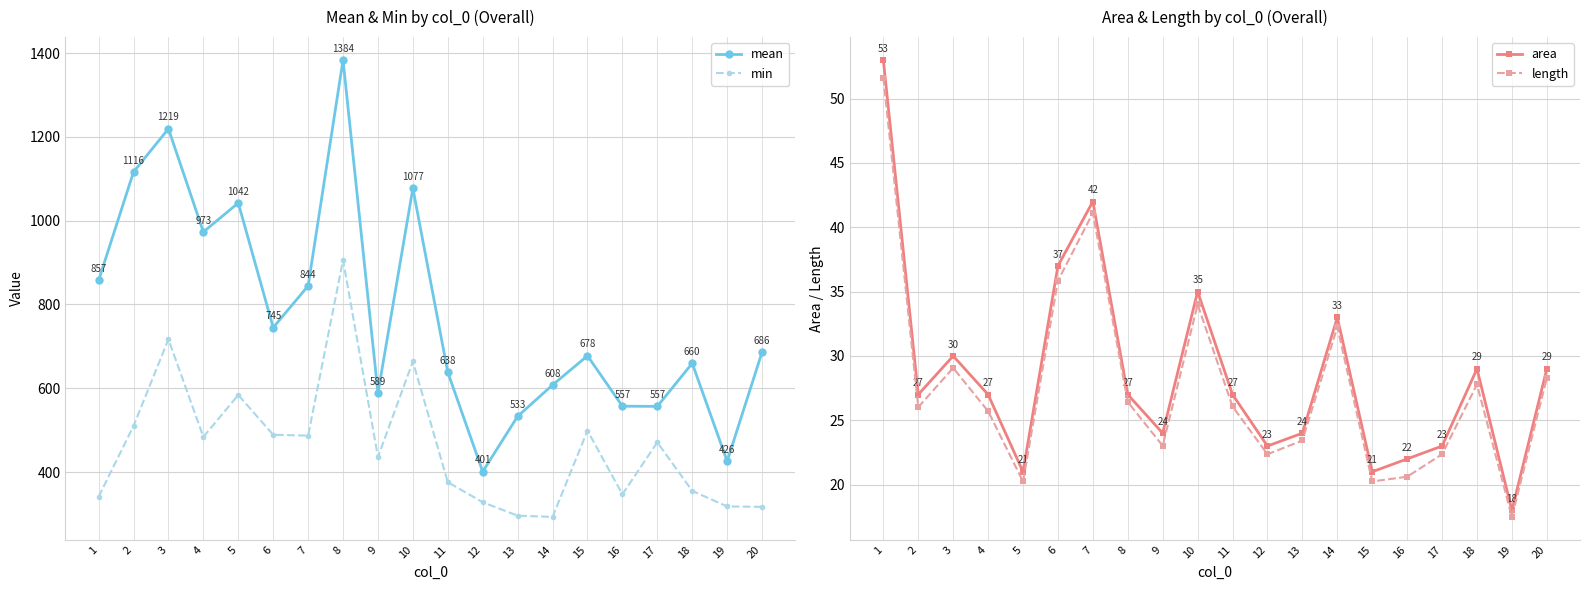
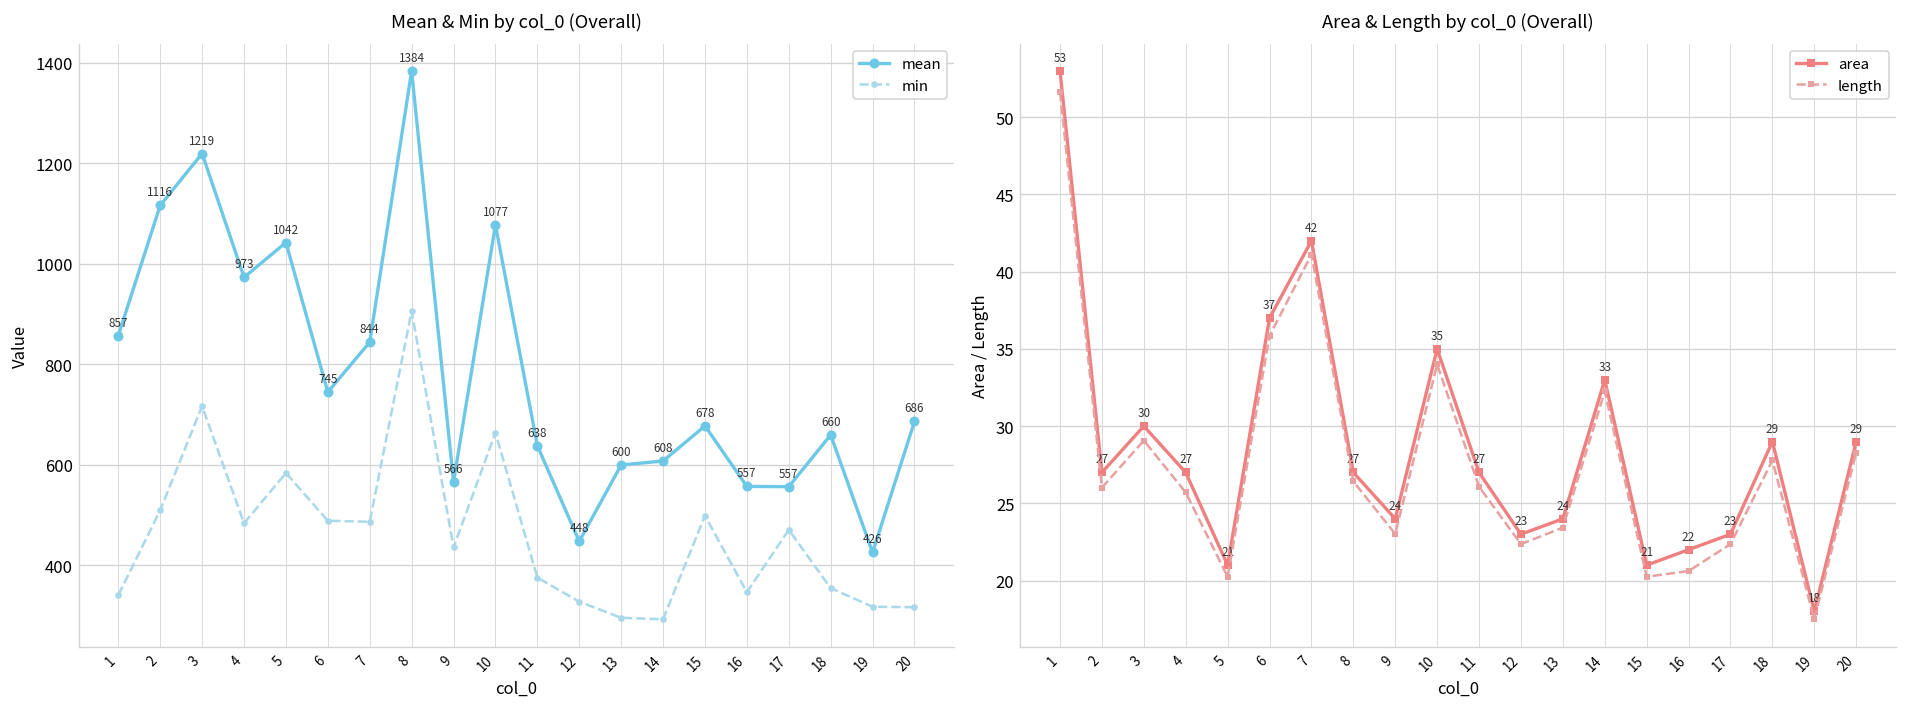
  {
    "Mean & Min by col_0 (Overall)": {
      "mean": {
        "1": 857,
        "2": 1116,
        "3": 1219,
        "4": 973,
        "5": 1042,
        "6": 745,
        "7": 844,
        "8": 1384,
-       "9": 589,
+       "9": 566,
        "10": 1077,
        "11": 638,
-       "12": 401,
-       "13": 533,
+       "12": 448,
+       "13": 600,
        "14": 608,
        "15": 678,
        "16": 557,
        "17": 557,
        "18": 660,
        "19": 426,
        "20": 686
      },
      "min": {
        "1": 340,
        "2": 510,
        "3": 720,
        "4": 480,
        "5": 580,
        "6": 490,
        "7": 490,
        "8": 910,
        "9": 440,
        "10": 660,
        "11": 380,
        "12": 330,
        "13": 300,
        "14": 290,
        "15": 500,
        "16": 350,
        "17": 470,
        "18": 360,
        "19": 320,
        "20": 320
      }
    }
  }
